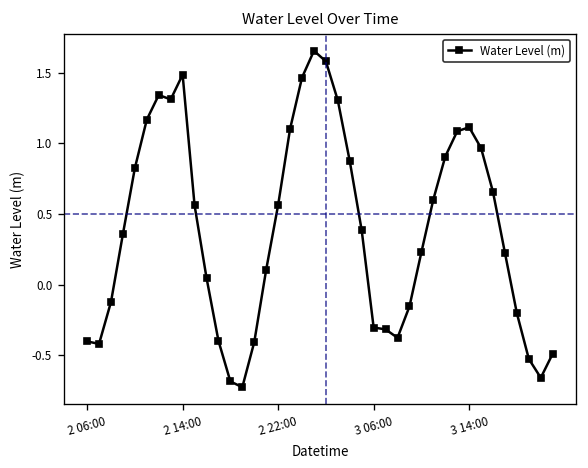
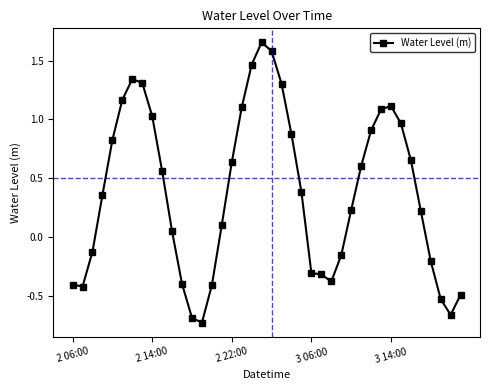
  {
    "2 06:00": -0.40,
-   "2 14:00": 1.49,
-   "2 22:00": 0.56,
+   "2 14:00": 1.03,
+   "2 22:00": 0.64,
    "3 06:00": -0.30,
    "3 14:00": 1.11
  }
